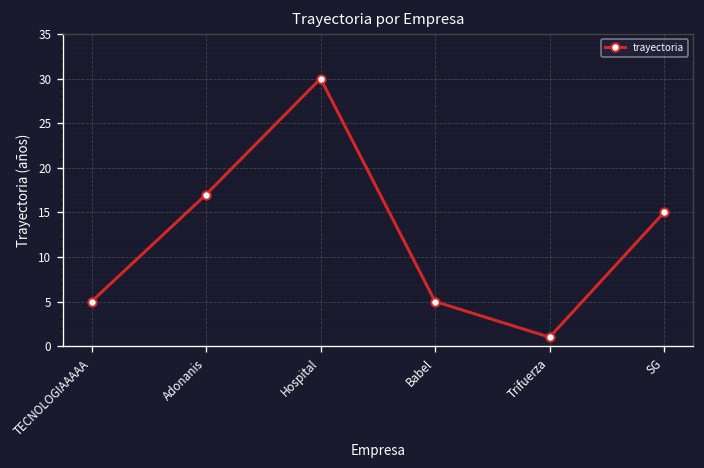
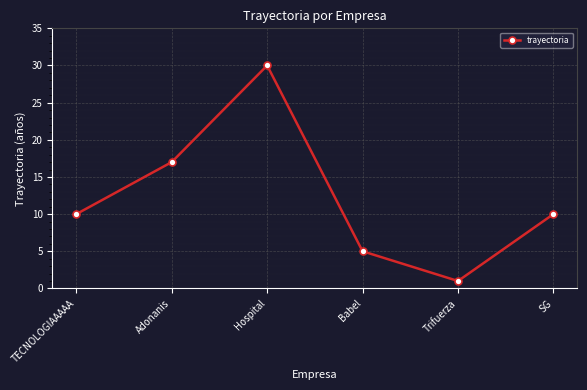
  {
-   "TECNOLOGIAAAAA": 5,
+   "TECNOLOGIAAAAA": 10,
    "Adonanis": 17,
    "Hospital": 30,
    "Babel": 5,
    "Trifuerza": 1,
-   "SG": 15
+   "SG": 10
  }
